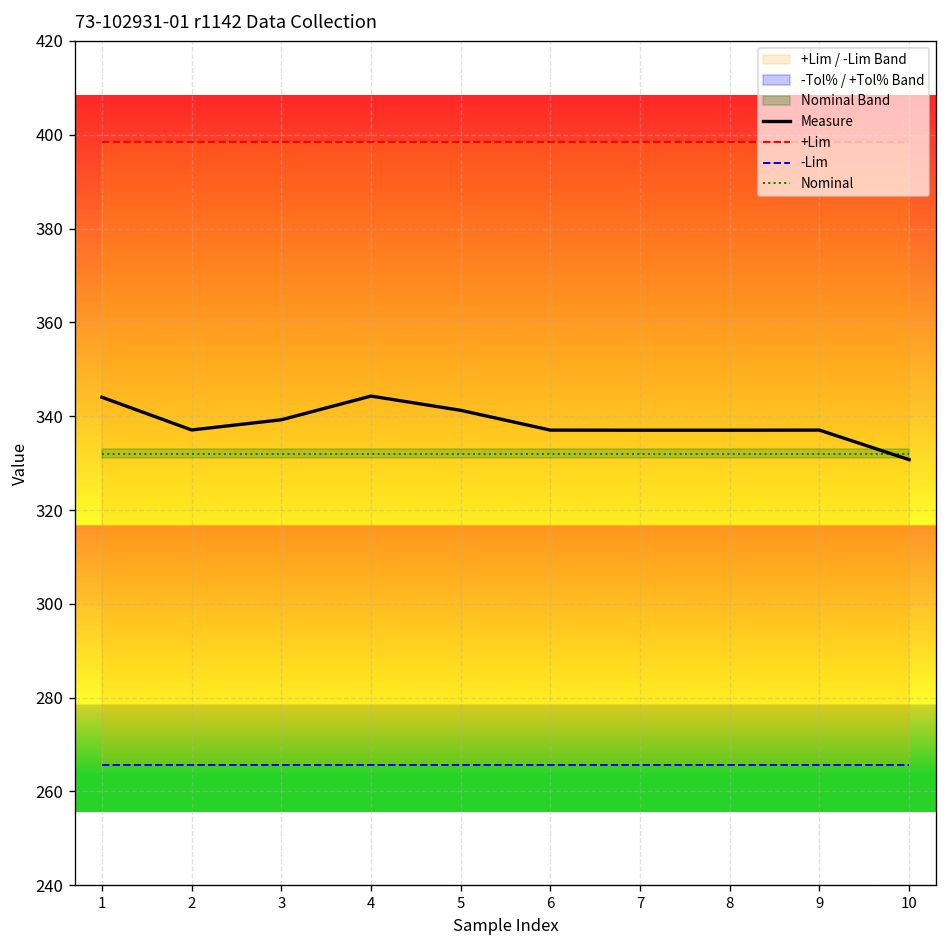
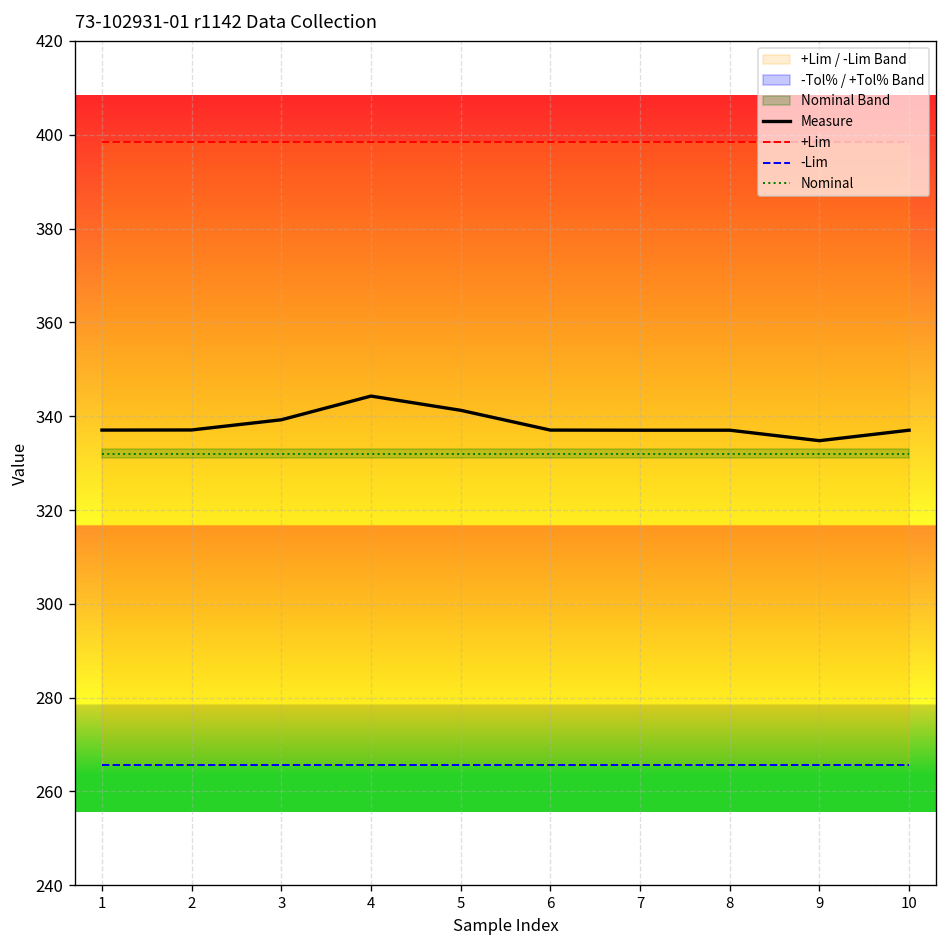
  {
    "Measure": {
-     "1": 344,
+     "1": 337,
      "2": 337,
      "3": 339,
      "4": 344,
      "5": 341,
      "6": 337,
      "7": 337,
      "8": 337,
-     "9": 337,
-     "10": 331
+     "9": 335,
+     "10": 337
    },
    "+Lim / -Lim Band": {
      "1": 398,
      "2": 398,
      "3": 398,
      "4": 398,
      "5": 398,
      "6": 398,
      "7": 398,
      "8": 398
    }
  }
